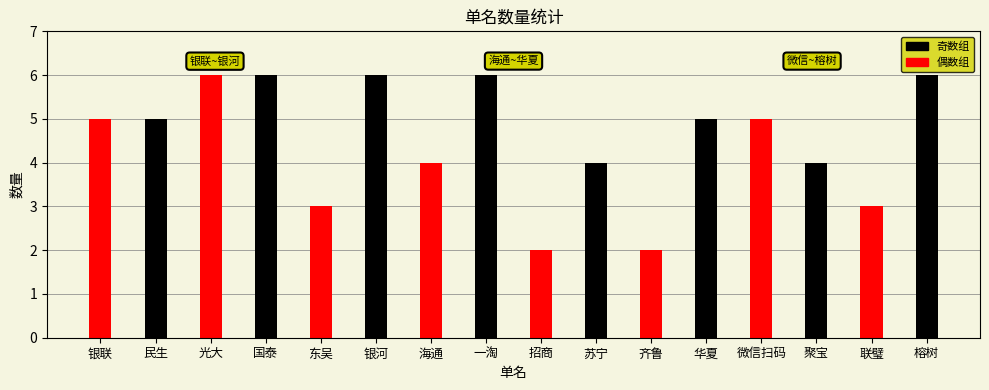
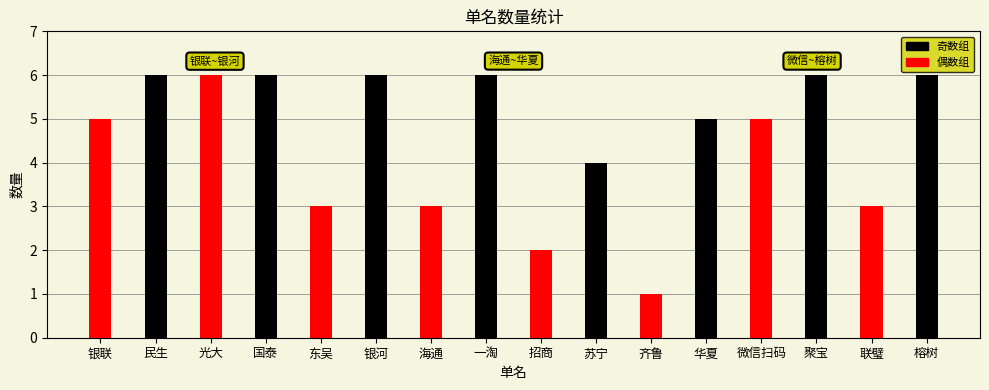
  {
    "银联": 5,
-   "民生": 5,
+   "民生": 6,
    "光大": 6,
    "国泰": 6,
    "东吴": 3,
    "银河": 6,
-   "海通": 4,
+   "海通": 3,
    "一淘": 6,
    "招商": 2,
    "苏宁": 4,
-   "齐鲁": 2,
+   "齐鲁": 1,
    "华夏": 5,
    "微信扫码": 5,
-   "聚宝": 4,
+   "聚宝": 6,
    "联璧": 3,
    "榕树": 6
  }
